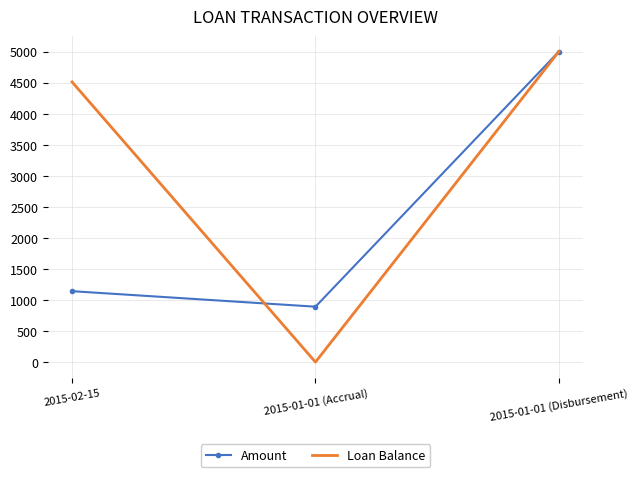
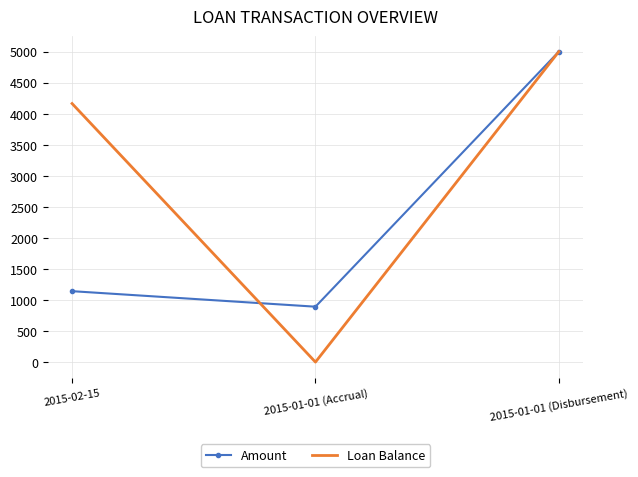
  {
    "Amount": {
      "2015-02-15": 1100,
      "2015-01-01 (Accrual)": 900
    },
    "Loan Balance": {
-     "2015-02-15": 4500,
+     "2015-02-15": 4200,
      "2015-01-01 (Accrual)": 0
    }
  }
